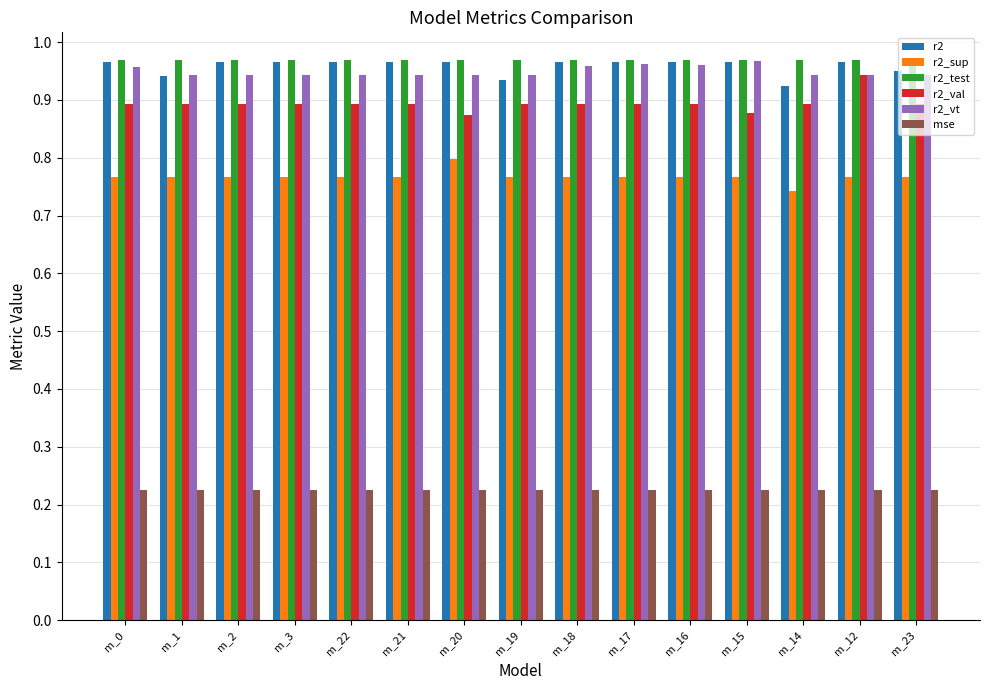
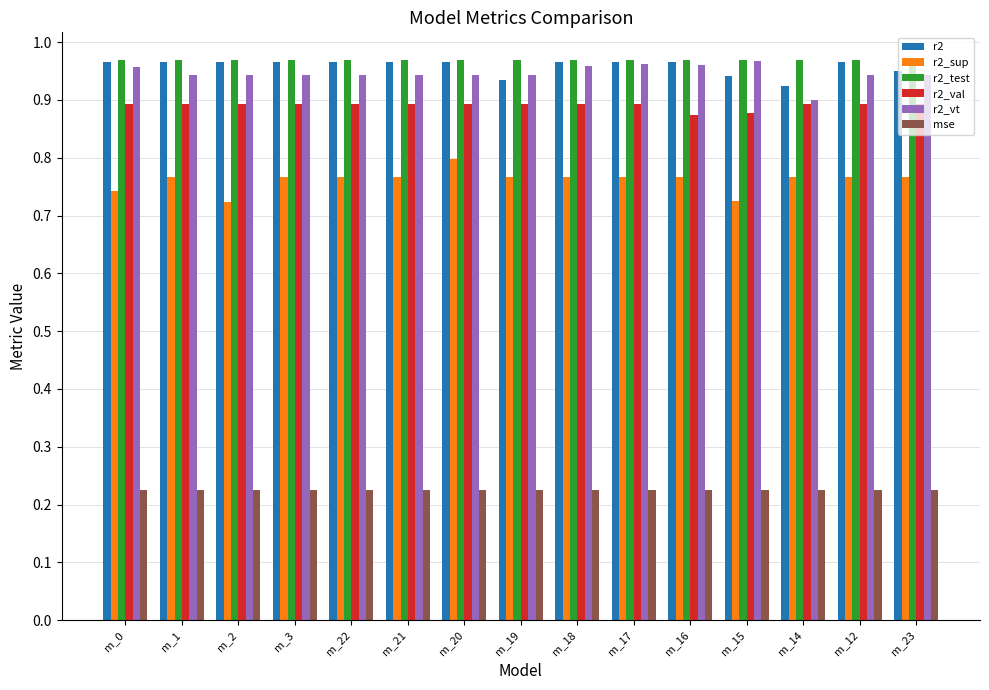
  {
    "r2": {
      "m_0": 0.97,
-     "m_1": 0.94,
+     "m_1": 0.97,
      "m_2": 0.97,
      "m_3": 0.97,
      "m_22": 0.97,
      "m_21": 0.97,
      "m_20": 0.97,
      "m_19": 0.93,
      "m_18": 0.97,
      "m_17": 0.97,
      "m_16": 0.97,
-     "m_15": 0.97,
+     "m_15": 0.94,
      "m_14": 0.92,
      "m_12": 0.97
    },
    "r2_sup": {
-     "m_0": 0.77,
+     "m_0": 0.74,
      "m_1": 0.77,
-     "m_2": 0.77,
+     "m_2": 0.72,
      "m_3": 0.77,
      "m_22": 0.77,
      "m_21": 0.77,
      "m_20": 0.80,
      "m_19": 0.77,
      "m_18": 0.77,
      "m_17": 0.77,
      "m_16": 0.77,
-     "m_15": 0.77,
-     "m_14": 0.74,
+     "m_15": 0.73,
+     "m_14": 0.77,
      "m_12": 0.77,
      "m_23": 0.77
    },
    "r2_test": {
      "m_0": 0.97,
      "m_1": 0.97,
      "m_2": 0.97,
      "m_3": 0.97,
      "m_22": 0.97,
      "m_21": 0.97,
      "m_20": 0.97,
      "m_19": 0.97,
      "m_18": 0.97,
      "m_17": 0.97,
      "m_16": 0.97,
      "m_15": 0.97,
      "m_14": 0.97,
      "m_12": 0.97
    },
    "r2_val": {
      "m_0": 0.89,
      "m_1": 0.89,
      "m_2": 0.89,
      "m_3": 0.89,
      "m_22": 0.89,
      "m_21": 0.89,
-     "m_20": 0.87,
+     "m_20": 0.89,
      "m_19": 0.89,
      "m_18": 0.89,
      "m_17": 0.89,
-     "m_16": 0.89,
+     "m_16": 0.87,
      "m_15": 0.88,
      "m_14": 0.89,
-     "m_12": 0.94
+     "m_12": 0.89
    },
    "r2_vt": {
      "m_0": 0.96,
      "m_1": 0.94,
      "m_2": 0.94,
      "m_3": 0.94,
      "m_22": 0.94,
      "m_21": 0.94,
      "m_20": 0.94,
      "m_19": 0.94,
      "m_18": 0.96,
      "m_17": 0.96,
      "m_16": 0.96,
      "m_15": 0.97,
-     "m_14": 0.94,
+     "m_14": 0.90,
      "m_12": 0.94
    },
    "mse": {
      "m_0": 0.23,
      "m_1": 0.23,
      "m_2": 0.23,
      "m_3": 0.23,
      "m_22": 0.23,
      "m_21": 0.23,
      "m_20": 0.23,
      "m_19": 0.23,
      "m_18": 0.23,
      "m_17": 0.23,
      "m_16": 0.23,
      "m_15": 0.23,
      "m_14": 0.23,
      "m_12": 0.23,
      "m_23": 0.23
    }
  }
